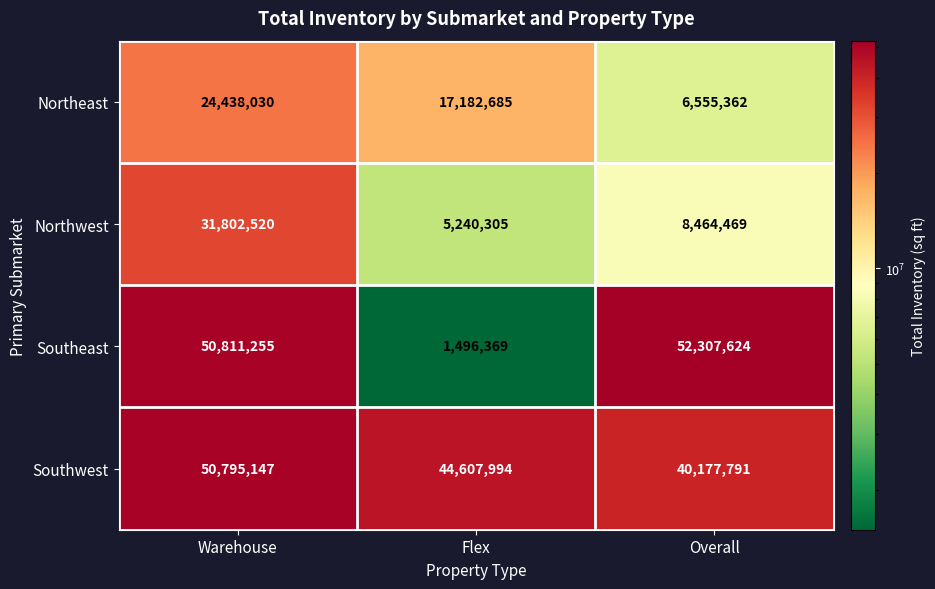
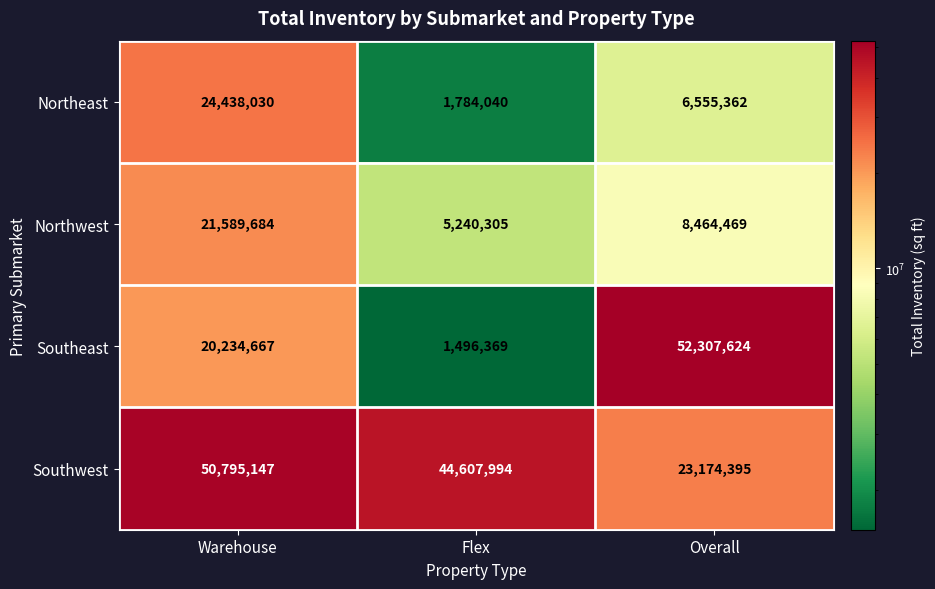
  {
    "Northeast": {
      "Warehouse": "24,438,030",
-     "Flex": "17,182,685",
+     "Flex": "1,784,040",
      "Overall": "6,555,362"
    },
    "Northwest": {
-     "Warehouse": "31,802,520",
+     "Warehouse": "21,589,684",
      "Flex": "5,240,305",
      "Overall": "8,464,469"
    },
    "Southeast": {
-     "Warehouse": "50,811,255",
+     "Warehouse": "20,234,667",
      "Flex": "1,496,369",
      "Overall": "52,307,624"
    },
    "Southwest": {
      "Warehouse": "50,795,147",
      "Flex": "44,607,994",
-     "Overall": "40,177,791"
+     "Overall": "23,174,395"
    }
  }
